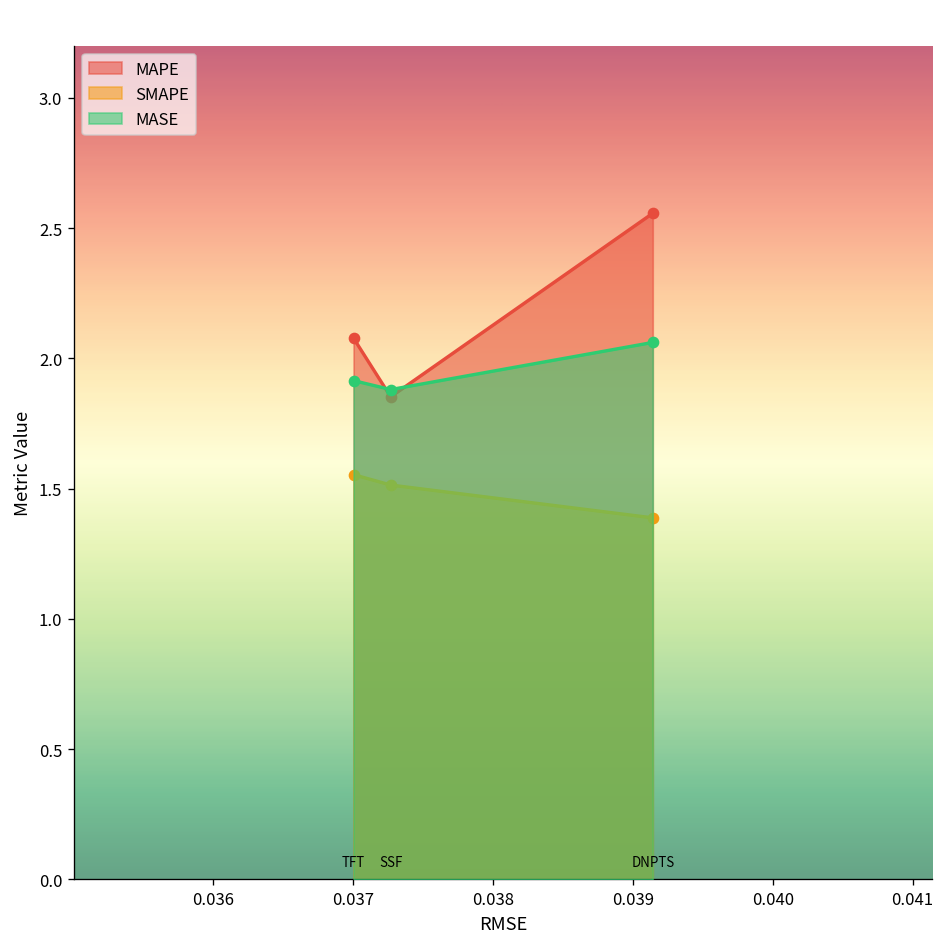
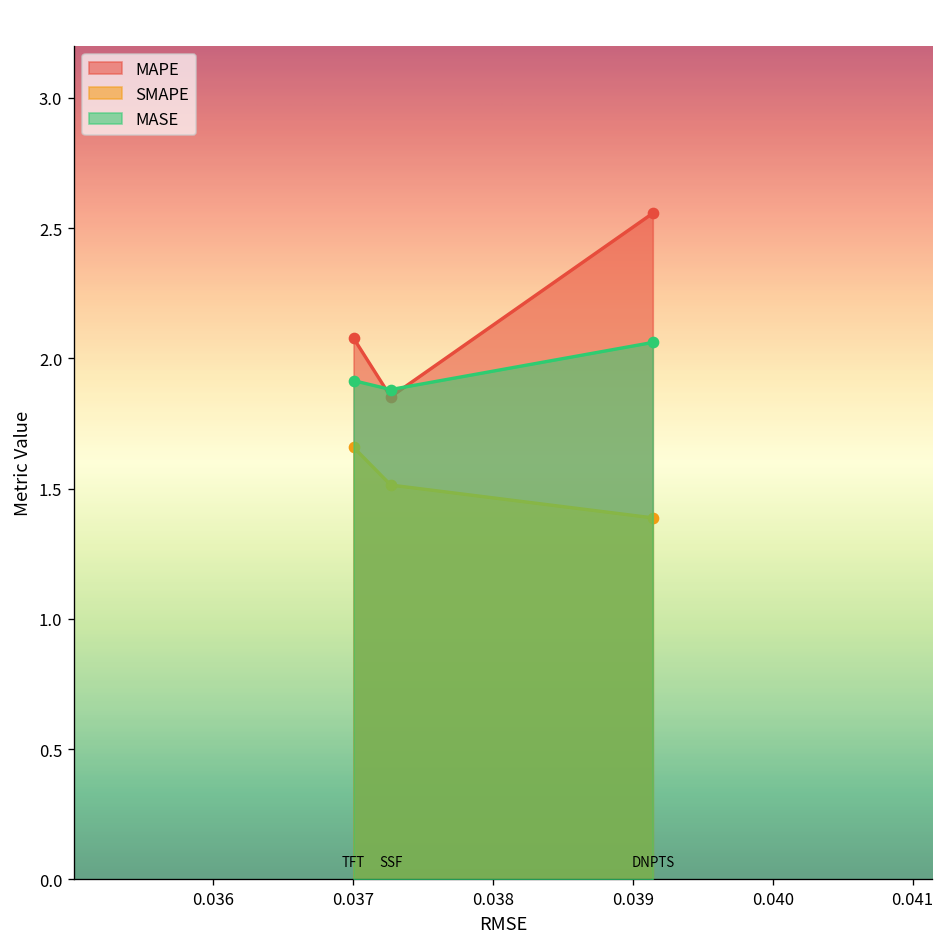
  {
    "MAPE": {
      "0.037": 2.08
    },
    "SMAPE": {
-     "0.037": 1.55
+     "0.037": 1.66
    },
    "MASE": {
      "0.037": 1.91
    }
  }
